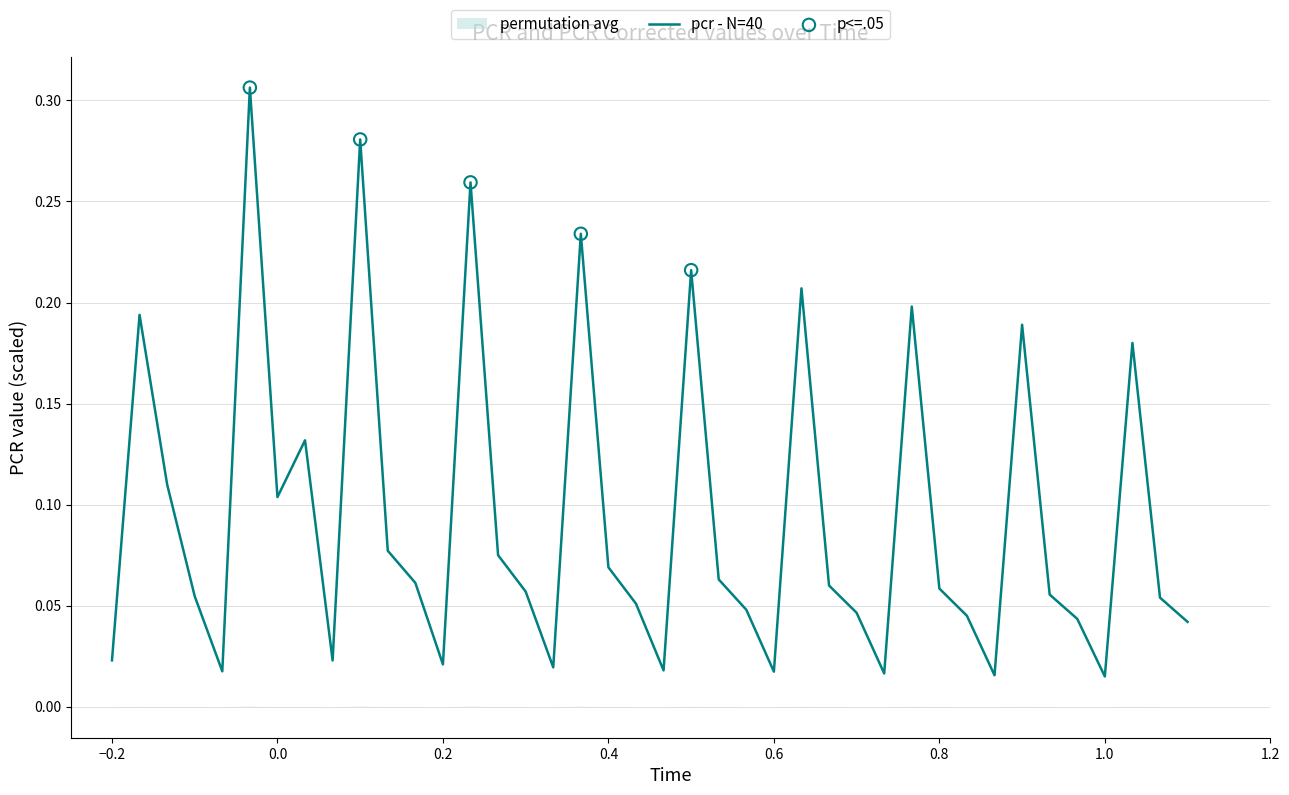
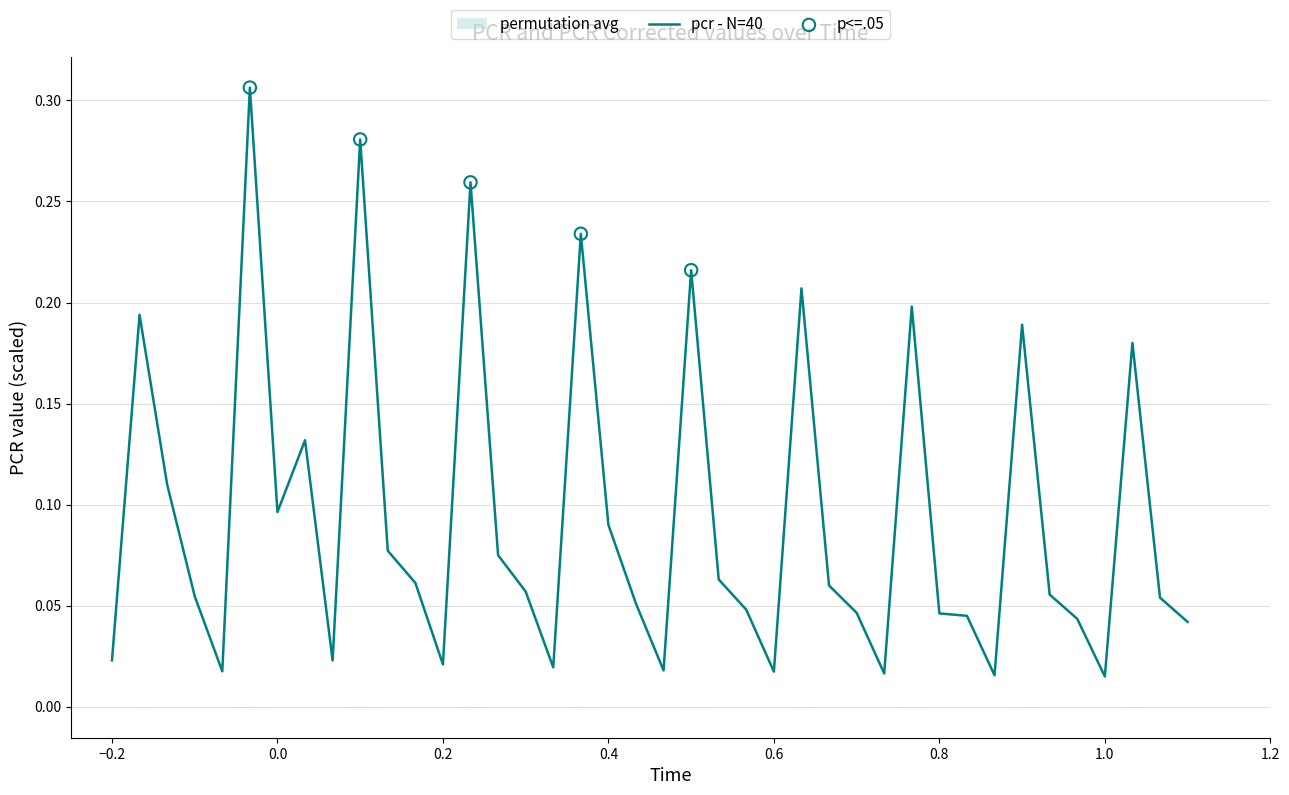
  {
    "pcr - N=40": {
      "−0.2": 0.023,
-     "0.0": 0.104,
+     "0.0": 0.096,
      "0.2": 0.021,
-     "0.4": 0.069,
+     "0.4": 0.090,
      "0.6": 0.017,
-     "0.8": 0.058,
+     "0.8": 0.046,
      "1.0": 0.015
    }
  }
